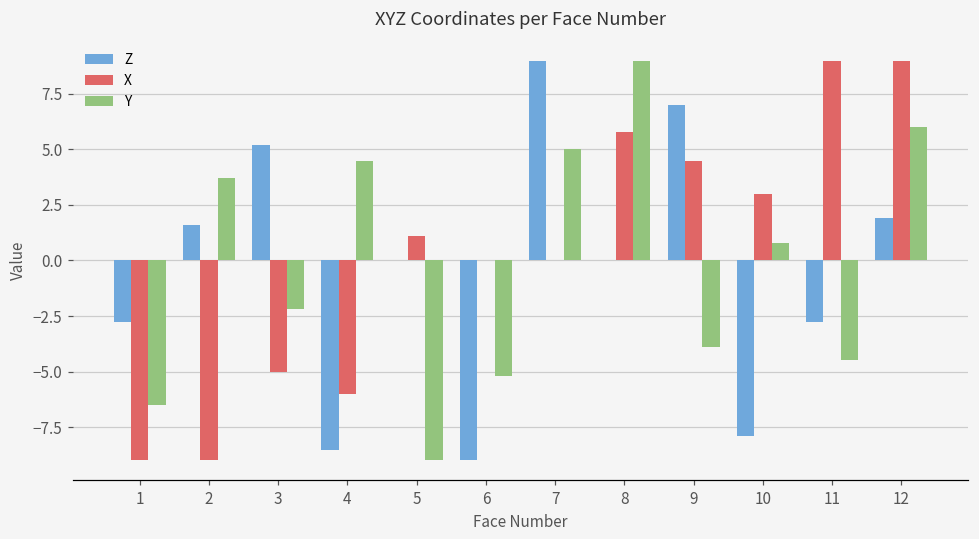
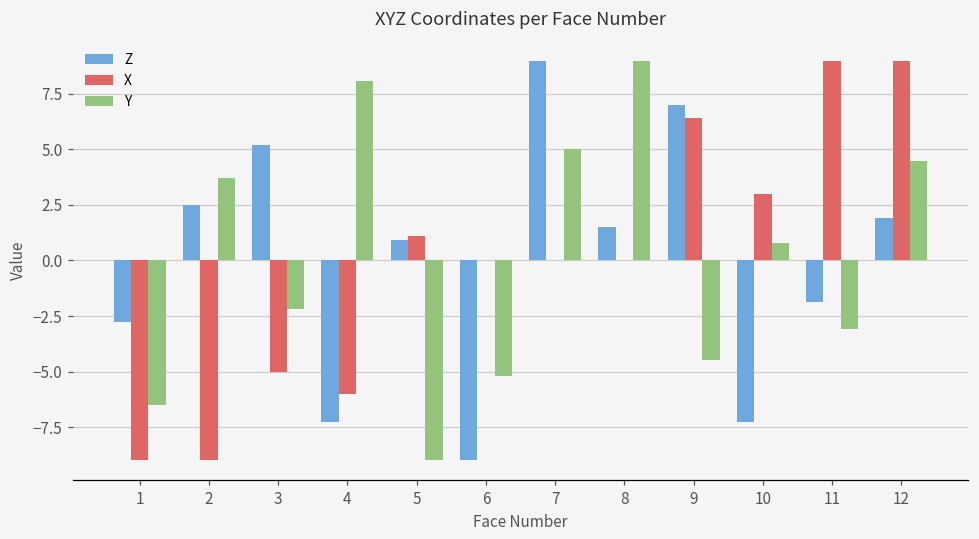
  {
    "Z": {
      "1": -2.8,
-     "2": 1.6,
+     "2": 2.5,
      "3": 5.2,
-     "4": -8.6,
-     "5": 0.0,
+     "4": -7.3,
+     "5": 0.9,
      "6": -9.0,
      "7": 9.0,
-     "8": 0.0,
+     "8": 1.5,
      "9": 7.0,
-     "10": -7.9,
-     "11": -2.8,
+     "10": -7.3,
+     "11": -1.9,
      "12": 1.9
    },
    "X": {
      "1": -9.0,
      "2": -9.0,
      "3": -5.0,
      "4": -6.0,
      "5": 1.1,
      "6": 0.0,
      "7": 0.0,
-     "8": 5.8,
-     "9": 4.5,
+     "8": 0.0,
+     "9": 6.4,
      "10": 3.0,
      "11": 9.0,
      "12": 9.0
    },
    "Y": {
      "1": -6.5,
      "2": 3.7,
      "3": -2.2,
-     "4": 4.5,
+     "4": 8.1,
      "5": -9.0,
      "6": -5.2,
      "7": 5.0,
      "8": 9.0,
-     "9": -3.9,
+     "9": -4.5,
      "10": 0.8,
-     "11": -4.5,
-     "12": 6.0
+     "11": -3.1,
+     "12": 4.5
    }
  }
